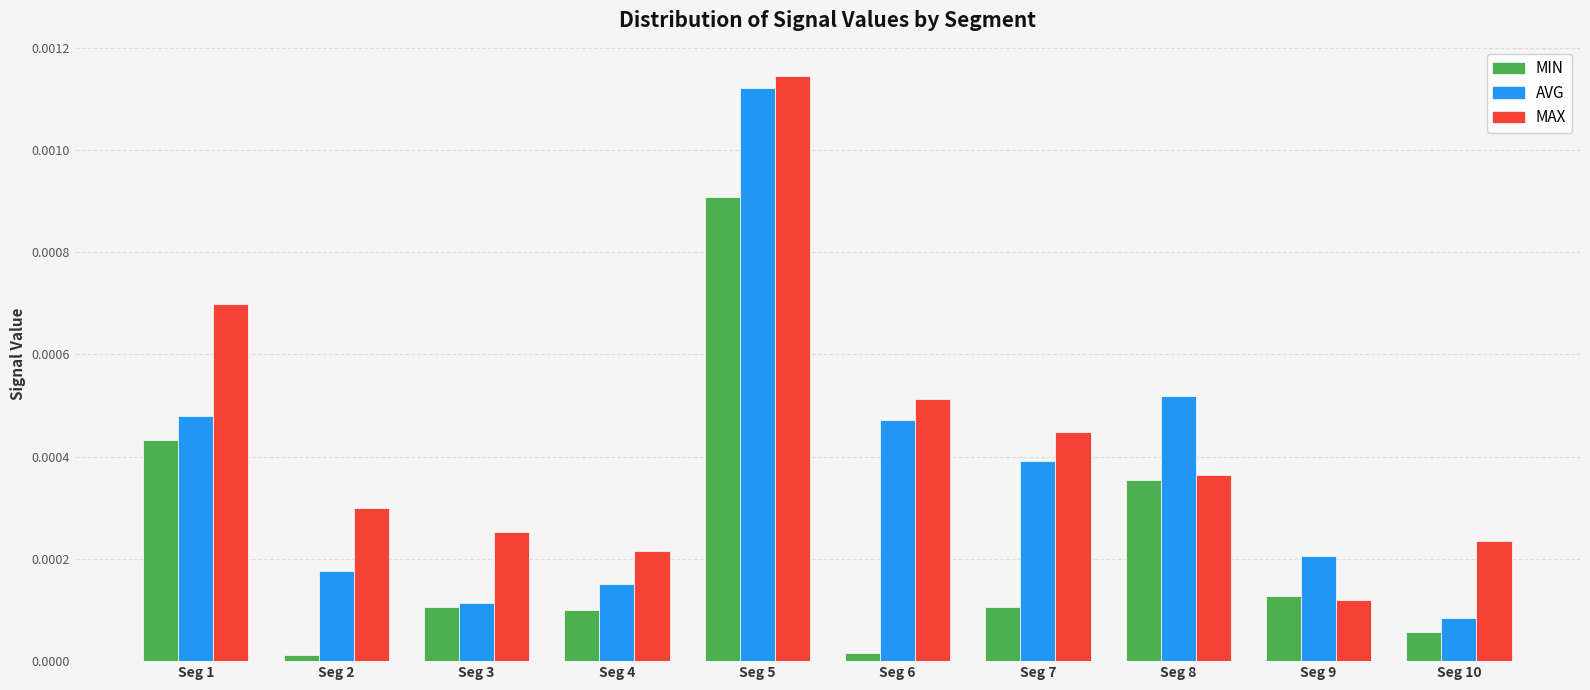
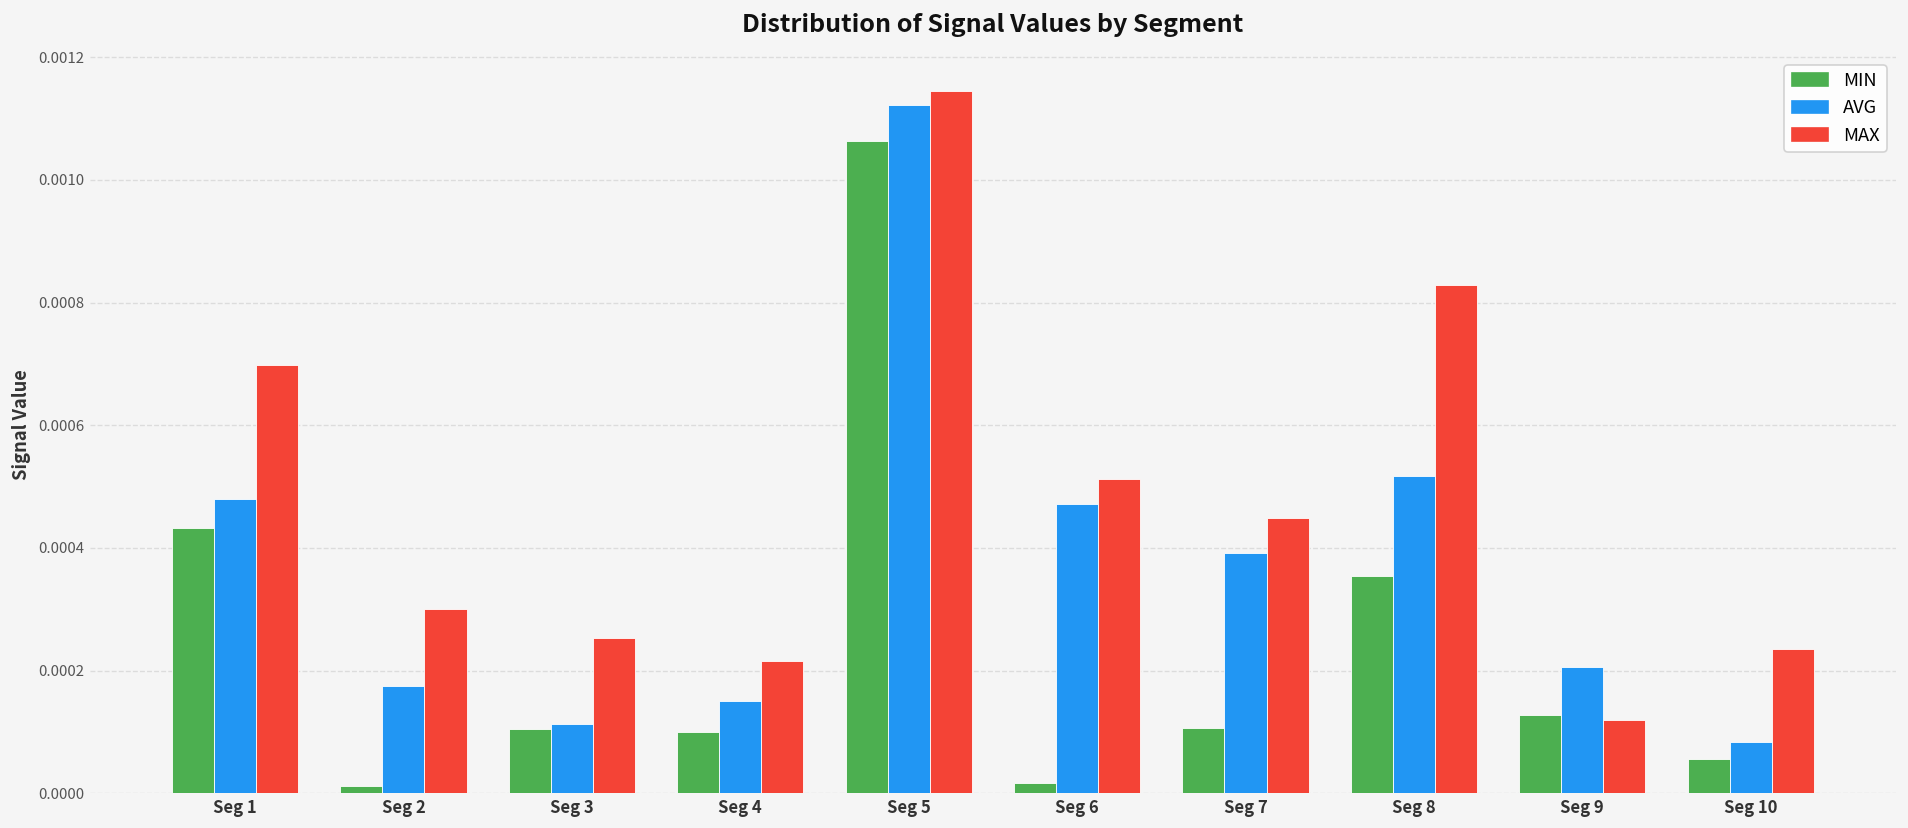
  {
    "MIN": {
      "Seg 1": 0.00043,
      "Seg 2": 0.00001,
      "Seg 3": 0.00011,
      "Seg 4": 0.00010,
-     "Seg 5": 0.00091,
+     "Seg 5": 0.00106,
      "Seg 6": 0.00002,
      "Seg 7": 0.00011,
      "Seg 8": 0.00035,
      "Seg 9": 0.00013,
      "Seg 10": 0.00006
    },
    "AVG": {
      "Seg 1": 0.00048,
      "Seg 2": 0.00018,
      "Seg 3": 0.00011,
      "Seg 4": 0.00015,
      "Seg 5": 0.00112,
      "Seg 6": 0.00047,
      "Seg 7": 0.00039,
      "Seg 8": 0.00052,
      "Seg 9": 0.00021,
      "Seg 10": 0.00008
    },
    "MAX": {
      "Seg 1": 0.00070,
      "Seg 2": 0.00030,
      "Seg 3": 0.00025,
      "Seg 4": 0.00022,
      "Seg 5": 0.00114,
      "Seg 6": 0.00051,
      "Seg 7": 0.00045,
-     "Seg 8": 0.00036,
+     "Seg 8": 0.00083,
      "Seg 9": 0.00012,
      "Seg 10": 0.00024
    }
  }
